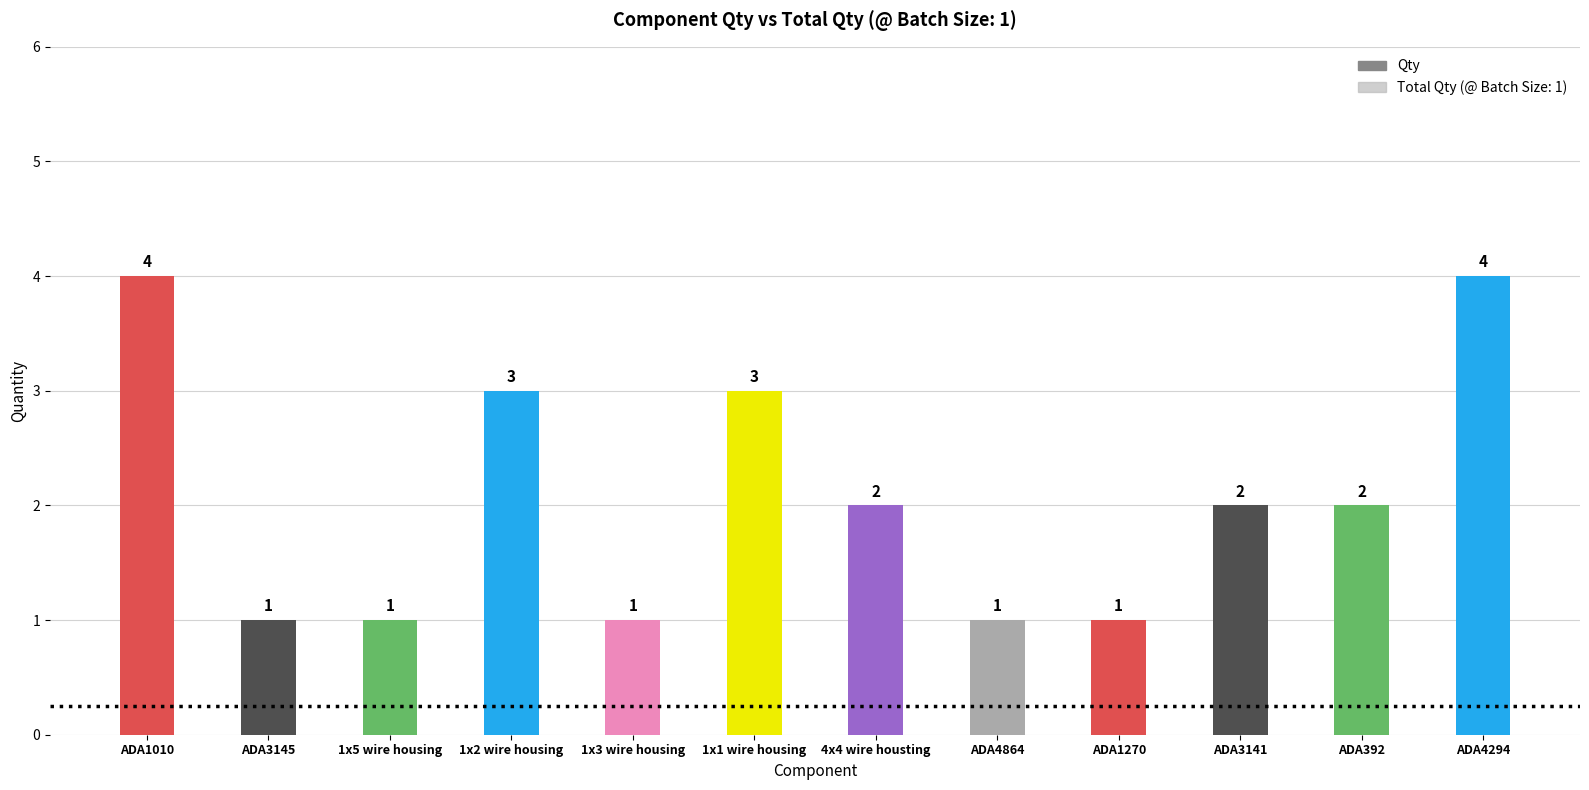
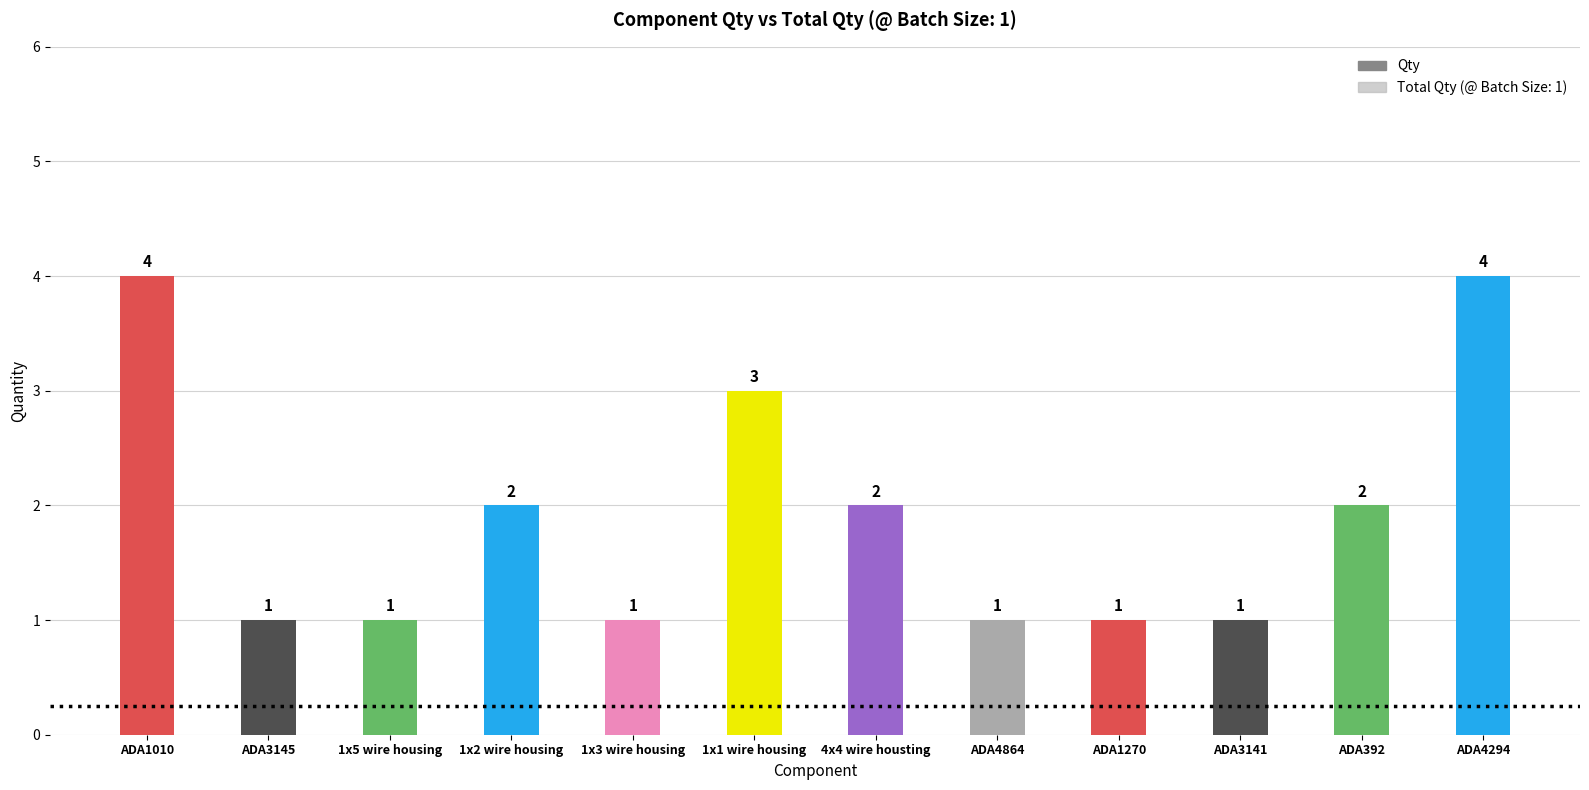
  {
    "ADA1010": 4,
    "ADA3145": 1,
    "1x5 wire housing": 1,
-   "1x2 wire housing": 3,
+   "1x2 wire housing": 2,
    "1x3 wire housing": 1,
    "1x1 wire housing": 3,
    "4x4 wire housting": 2,
    "ADA4864": 1,
    "ADA1270": 1,
-   "ADA3141": 2,
+   "ADA3141": 1,
    "ADA392": 2,
    "ADA4294": 4
  }
